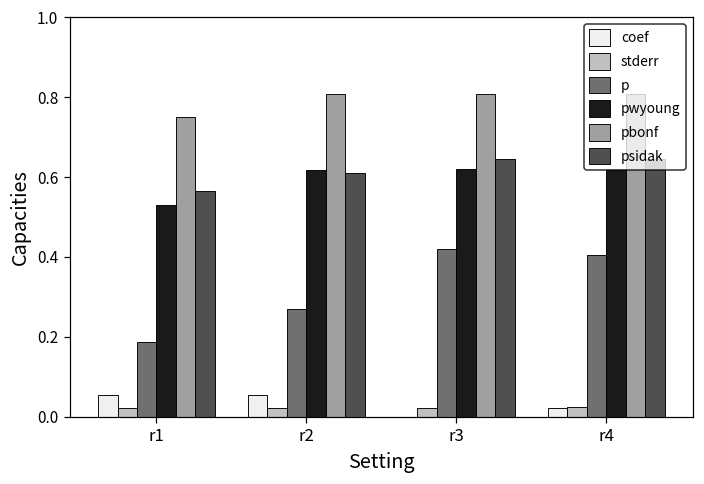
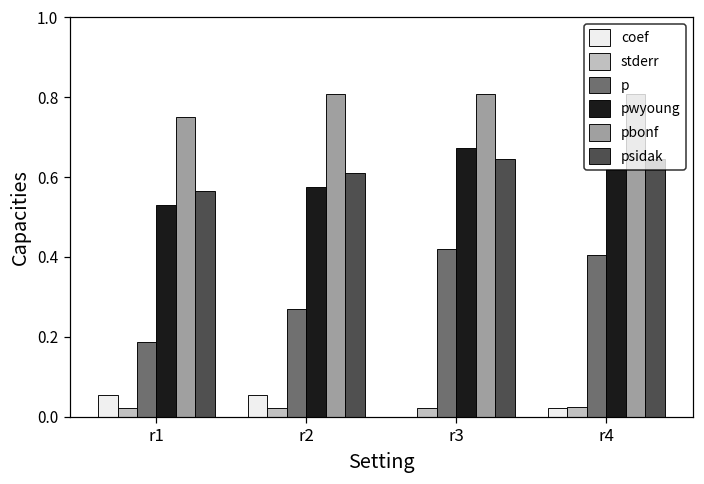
  {
    "coef": {
      "r1": 0.06,
      "r2": 0.05,
      "r4": 0.02
    },
    "pwyoung": {
      "r1": 0.53,
-     "r2": 0.62,
-     "r3": 0.62
+     "r2": 0.57,
+     "r3": 0.67
    }
  }
